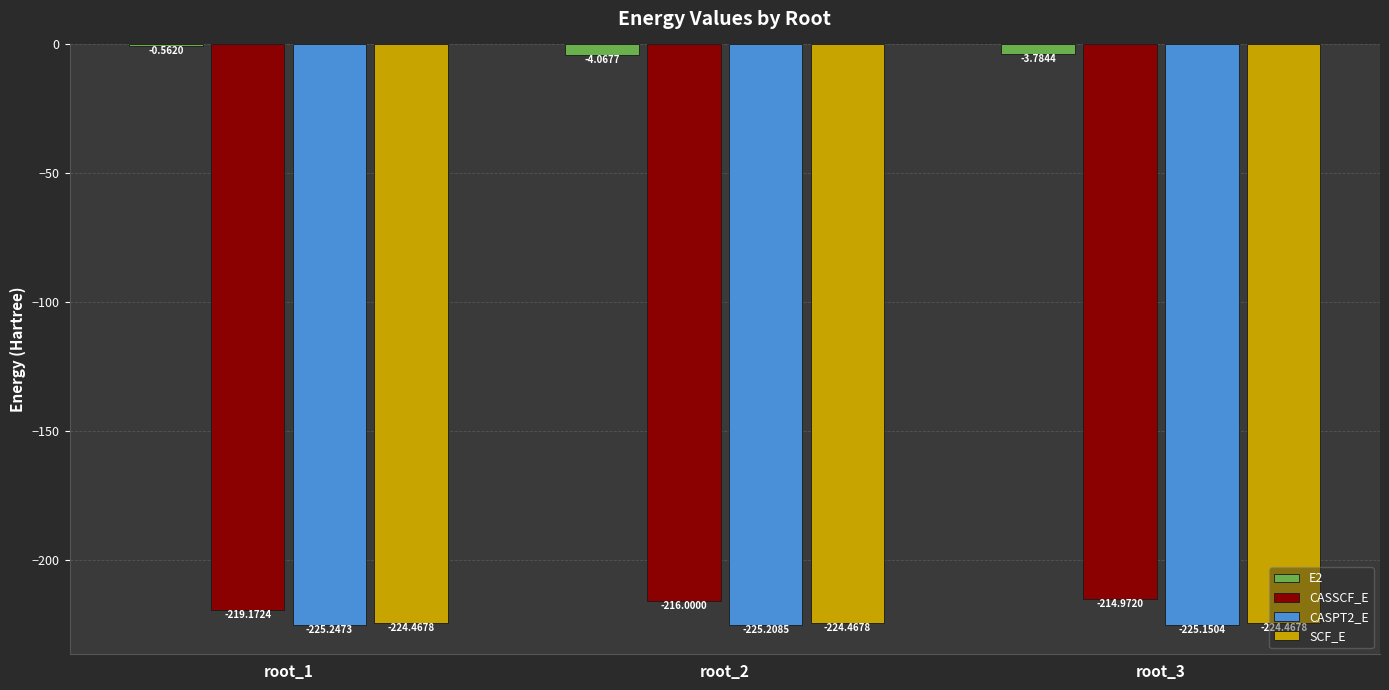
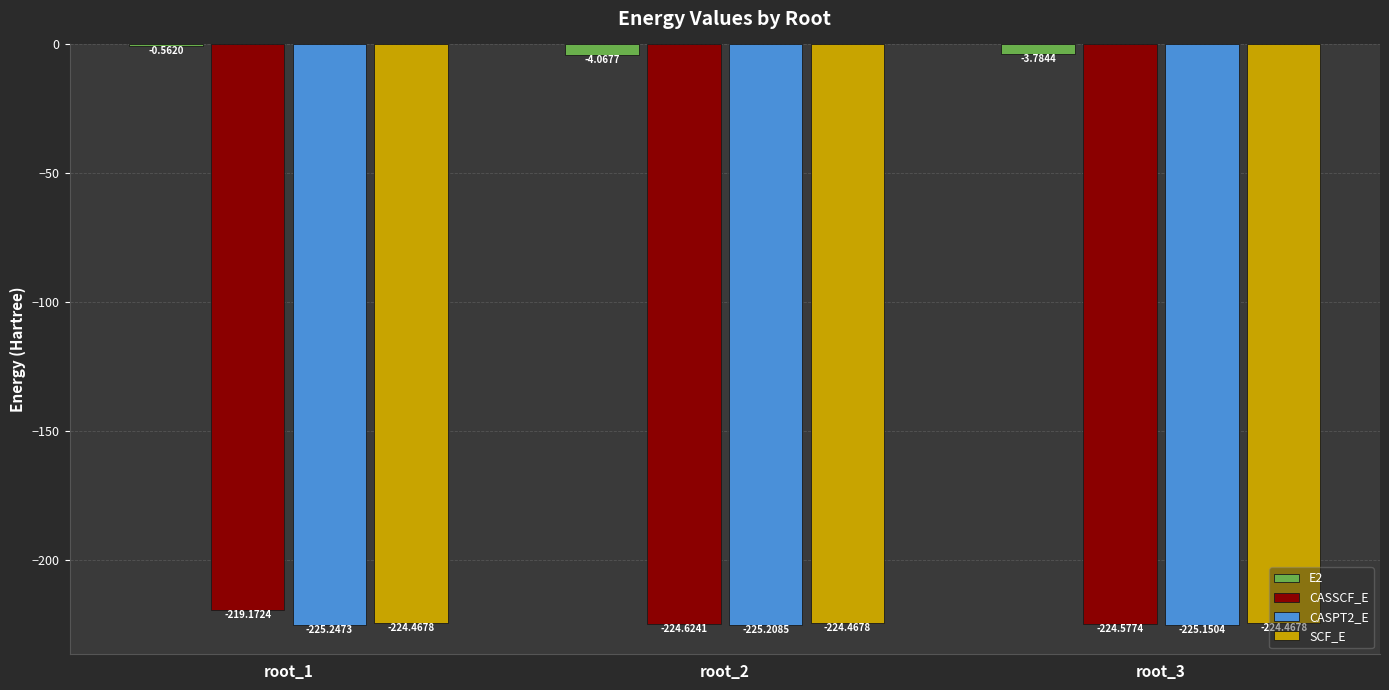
  {
    "E2": {
      "root_1": -0.5620,
      "root_2": -4.0677,
      "root_3": -3.7844
    },
    "CASSCF_E": {
      "root_1": -219.1724,
-     "root_2": -216.0000,
-     "root_3": -214.9720
+     "root_2": -224.6241,
+     "root_3": -224.5774
    },
    "CASPT2_E": {
      "root_1": -225.2473,
      "root_2": -225.2085,
      "root_3": -225.1504
    },
    "SCF_E": {
      "root_1": -224.4678,
      "root_2": -224.4678
    }
  }
